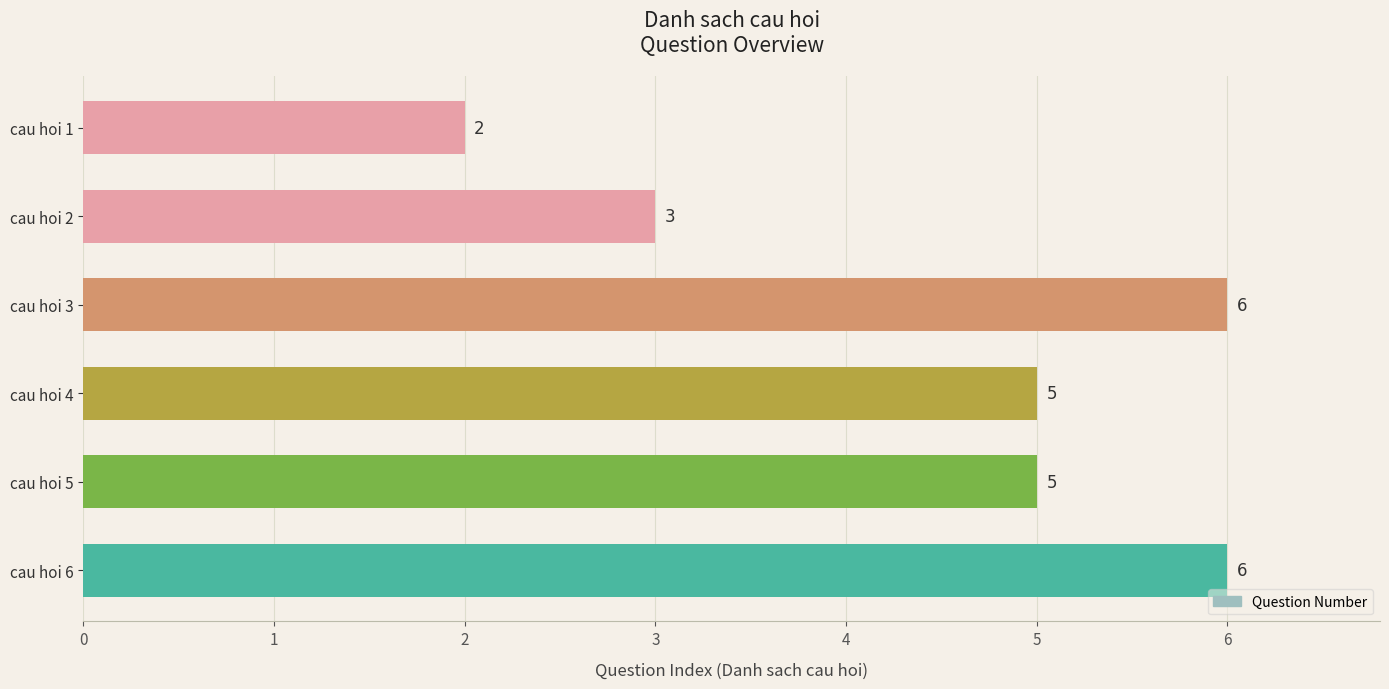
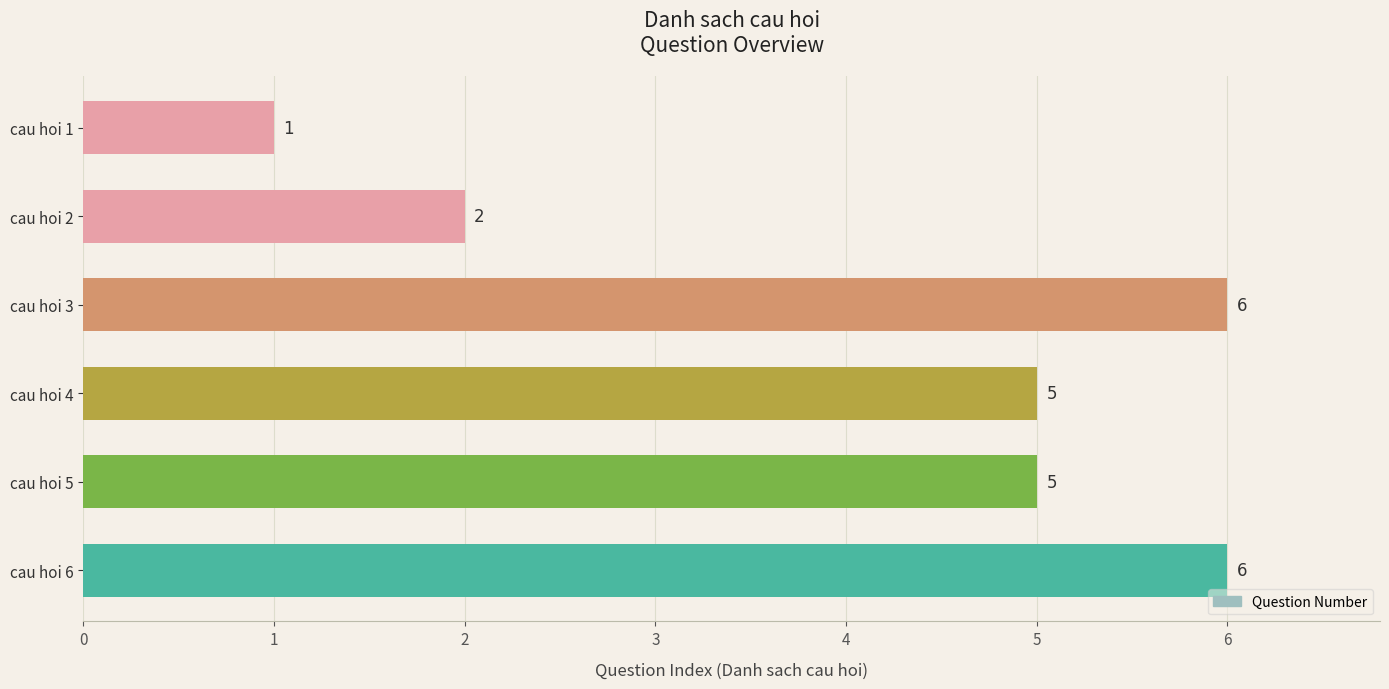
  {
-   "cau hoi 1": 2,
-   "cau hoi 2": 3,
+   "cau hoi 1": 1,
+   "cau hoi 2": 2,
    "cau hoi 3": 6,
    "cau hoi 4": 5,
    "cau hoi 5": 5,
    "cau hoi 6": 6
  }
